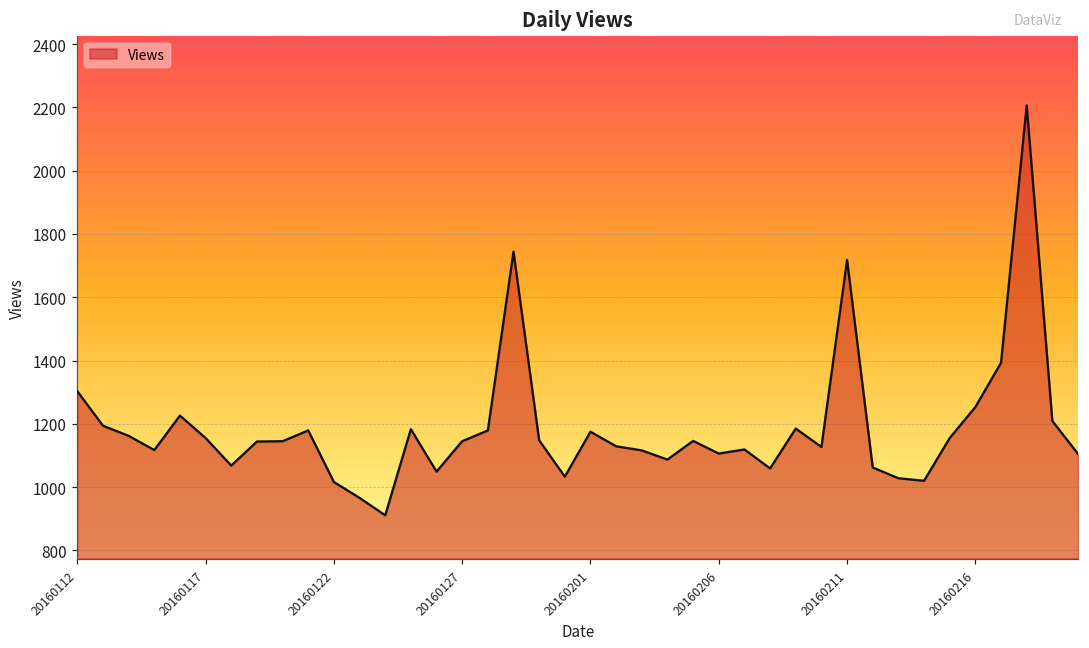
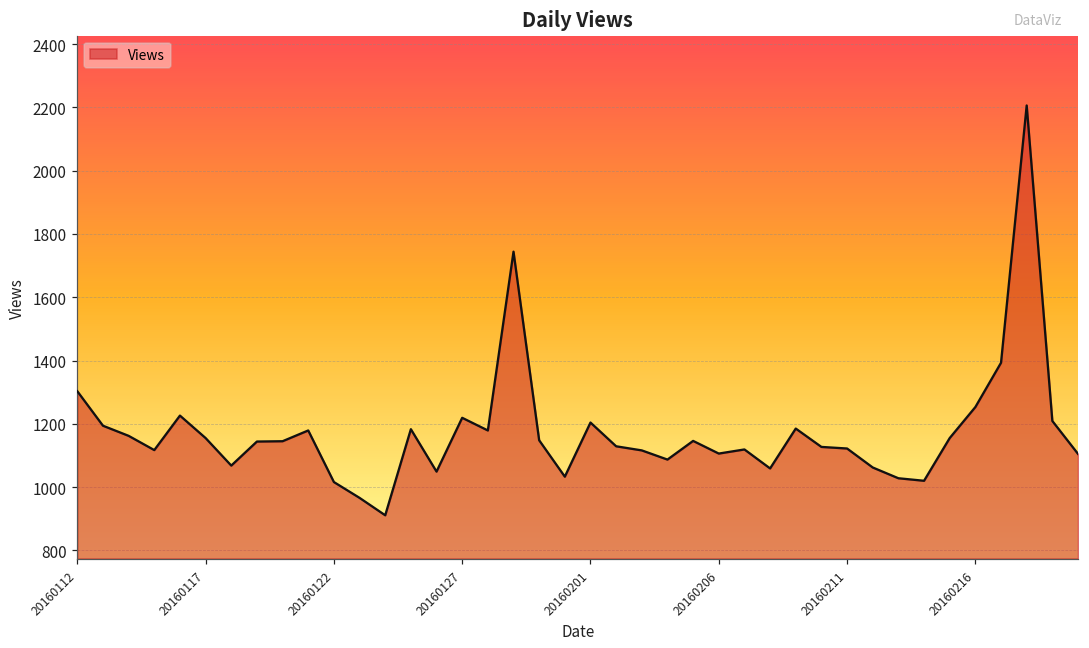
  {
    "20160112": 1300,
    "20160117": 1160,
    "20160122": 1020,
-   "20160127": 1150,
-   "20160201": 1180,
+   "20160127": 1220,
+   "20160201": 1200,
    "20160206": 1110,
-   "20160211": 1720,
+   "20160211": 1120,
    "20160216": 1250
  }
